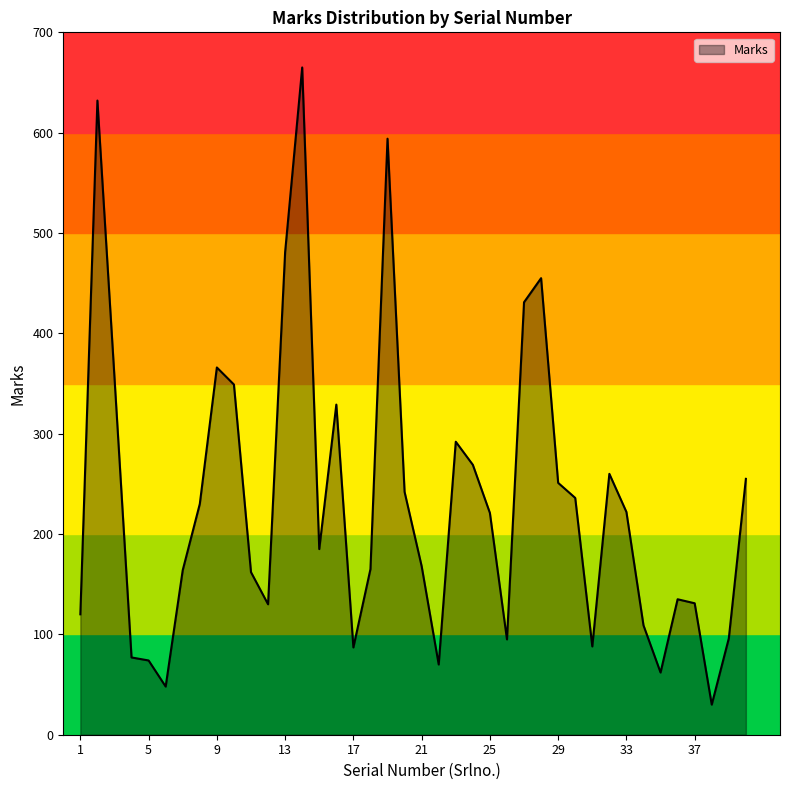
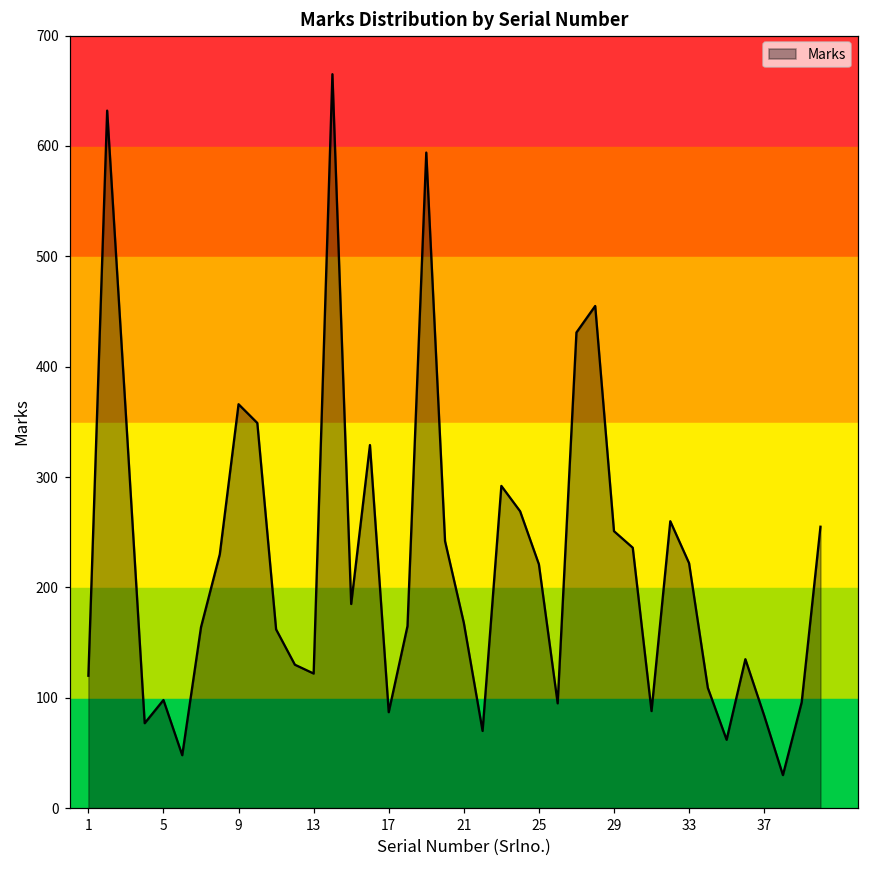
  {
    "1": 120,
-   "5": 74,
+   "5": 98,
    "9": 366,
-   "13": 481,
+   "13": 122,
    "17": 87,
    "21": 168,
    "25": 221,
    "29": 251,
    "33": 222,
-   "37": 131
+   "37": 84
  }
